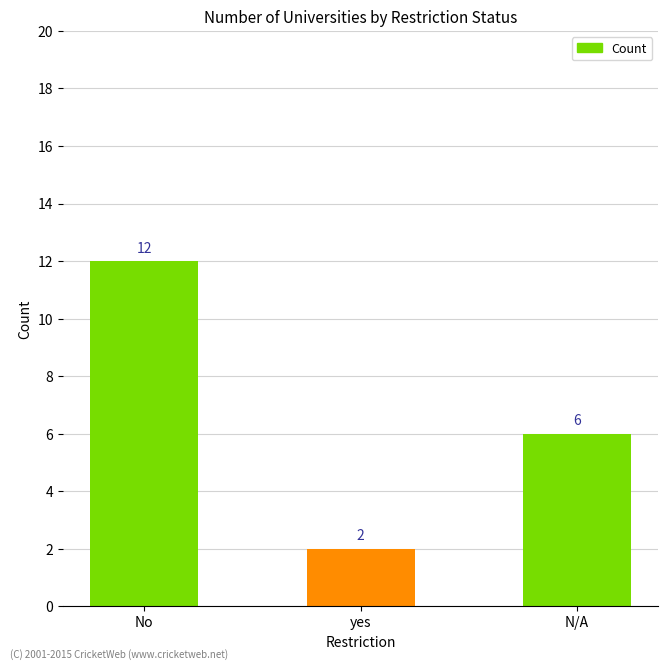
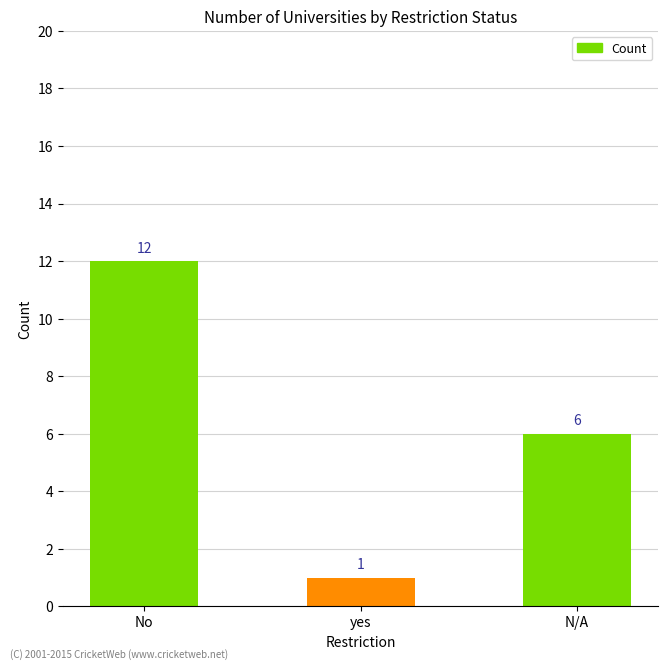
  {
    "No": 12,
-   "yes": 2,
+   "yes": 1,
    "N/A": 6
  }
